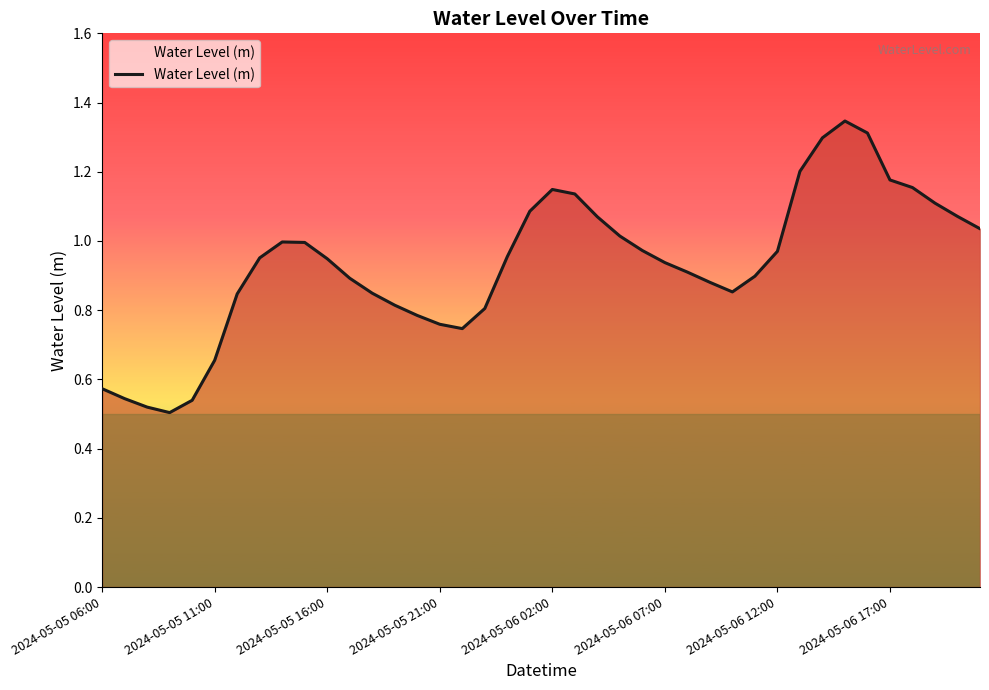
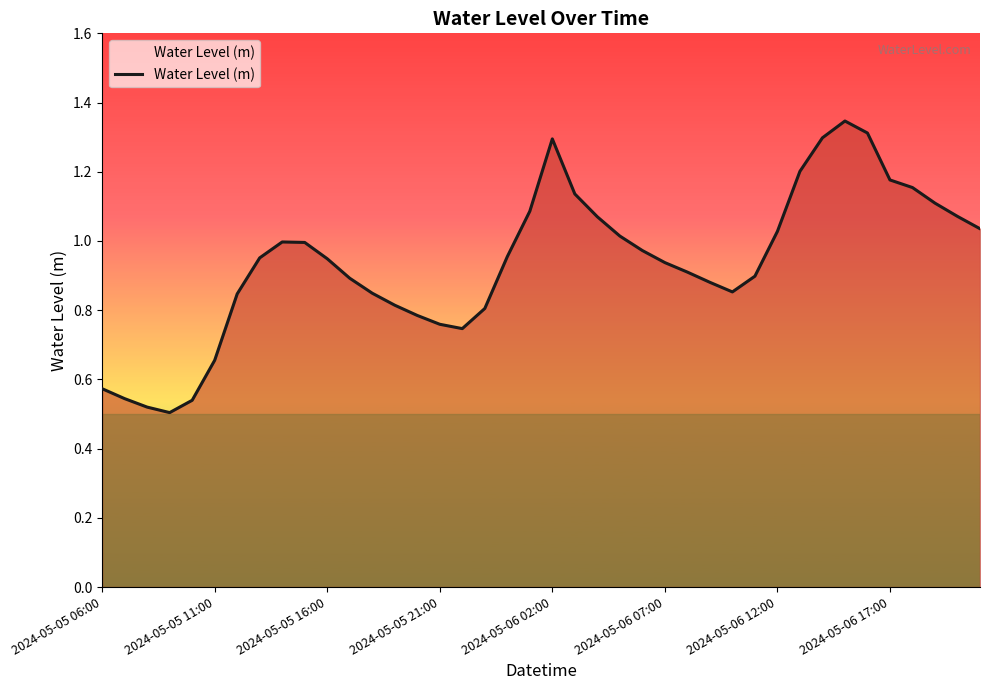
  {
    "2024-05-05 06:00": 0.57,
    "2024-05-05 11:00": 0.66,
    "2024-05-05 16:00": 0.95,
    "2024-05-05 21:00": 0.76,
-   "2024-05-06 02:00": 1.15,
+   "2024-05-06 02:00": 1.29,
    "2024-05-06 07:00": 0.94,
-   "2024-05-06 12:00": 0.97,
+   "2024-05-06 12:00": 1.03,
    "2024-05-06 17:00": 1.18
  }
